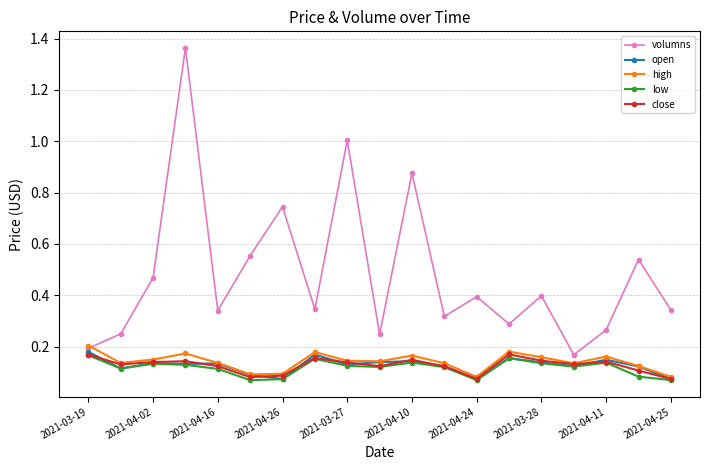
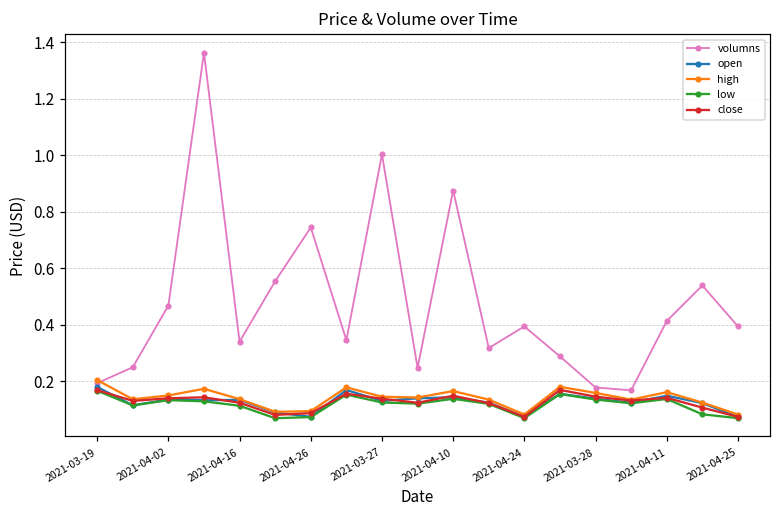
  {
    "volumns": {
      "2021-03-19": 0.19,
      "2021-04-02": 0.47,
      "2021-04-16": 0.34,
      "2021-04-26": 0.74,
      "2021-03-27": 1.00,
      "2021-04-10": 0.88,
      "2021-04-24": 0.39,
-     "2021-03-28": 0.40,
-     "2021-04-11": 0.27,
-     "2021-04-25": 0.34
+     "2021-03-28": 0.18,
+     "2021-04-11": 0.41,
+     "2021-04-25": 0.39
    },
    "open": {
      "2021-03-19": 0.18
    },
    "high": {
      "2021-03-19": 0.20,
      "2021-04-02": 0.15,
      "2021-04-10": 0.17,
      "2021-03-28": 0.16,
      "2021-04-11": 0.16
    },
    "low": {
      "2021-04-16": 0.11
    },
    "close": {
      "2021-04-16": 0.12
    }
  }
